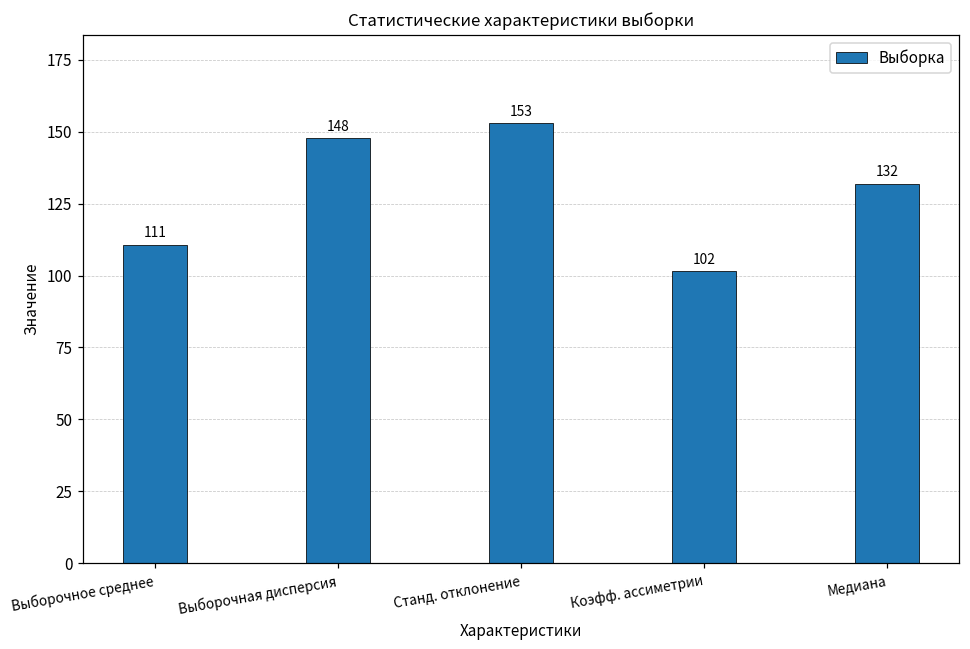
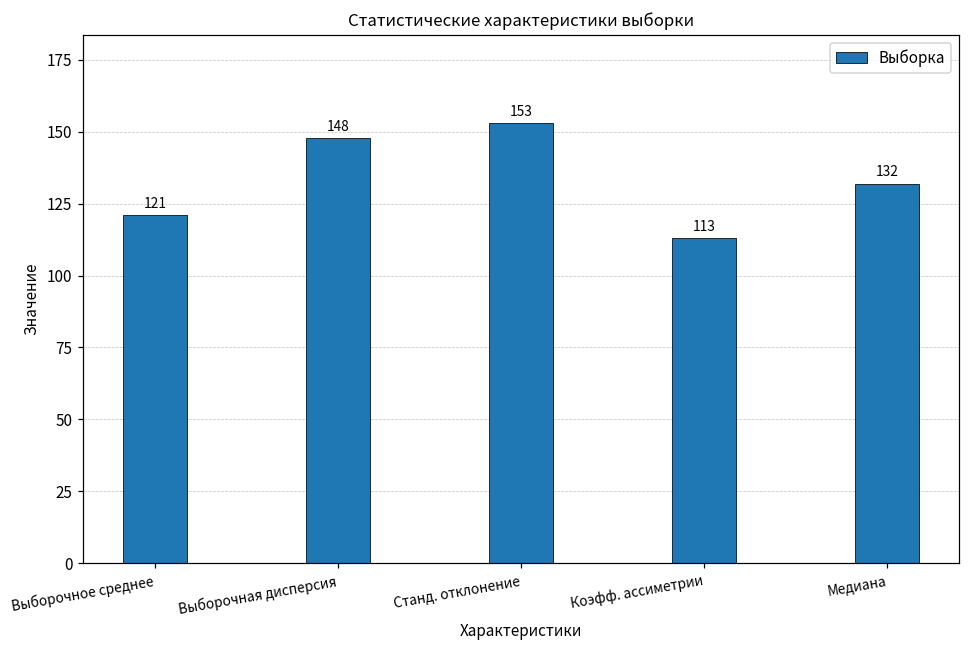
  {
-   "Выборочное среднее": 111,
+   "Выборочное среднее": 121,
    "Выборочная дисперсия": 148,
    "Станд. отклонение": 153,
-   "Коэфф. ассиметрии": 102,
+   "Коэфф. ассиметрии": 113,
    "Медиана": 132
  }
